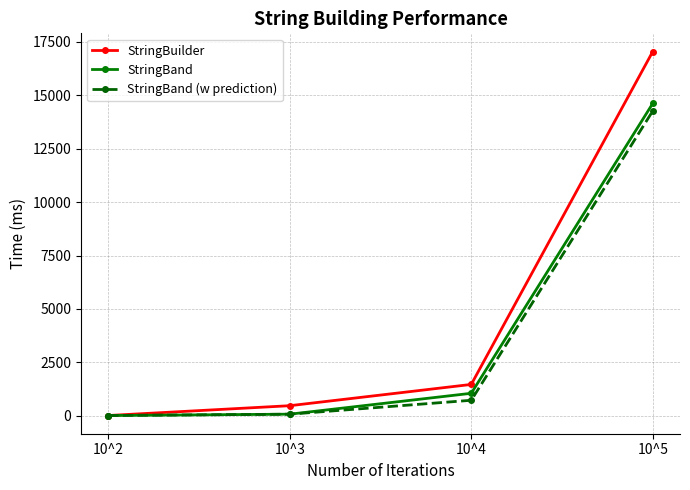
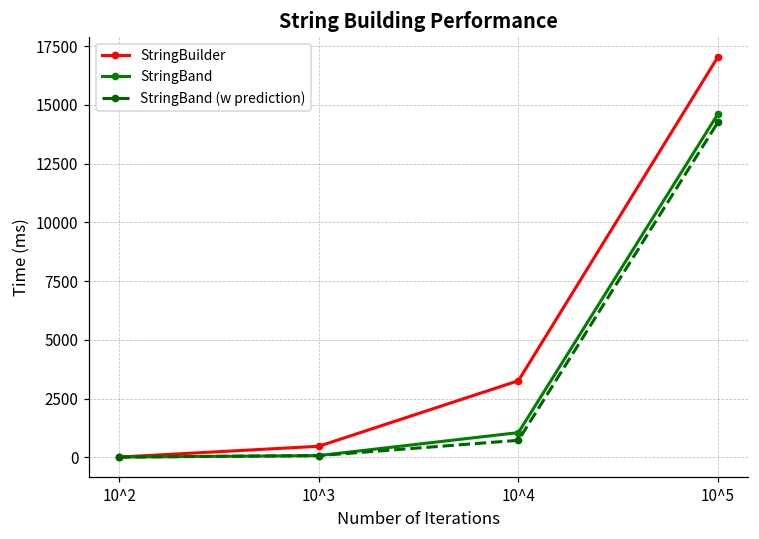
  {
    "StringBuilder": {
      "10^3": 500,
-     "10^4": 1500,
+     "10^4": 3300,
      "10^5": 17100
    }
  }
